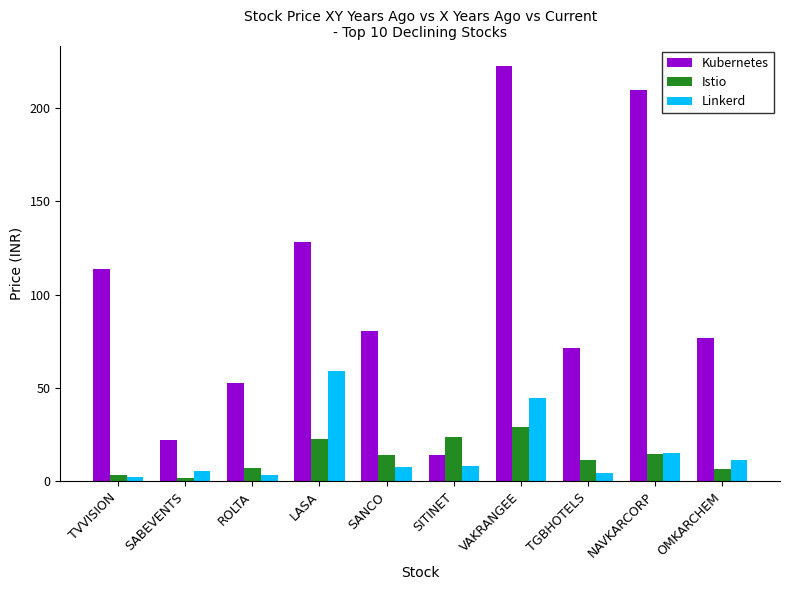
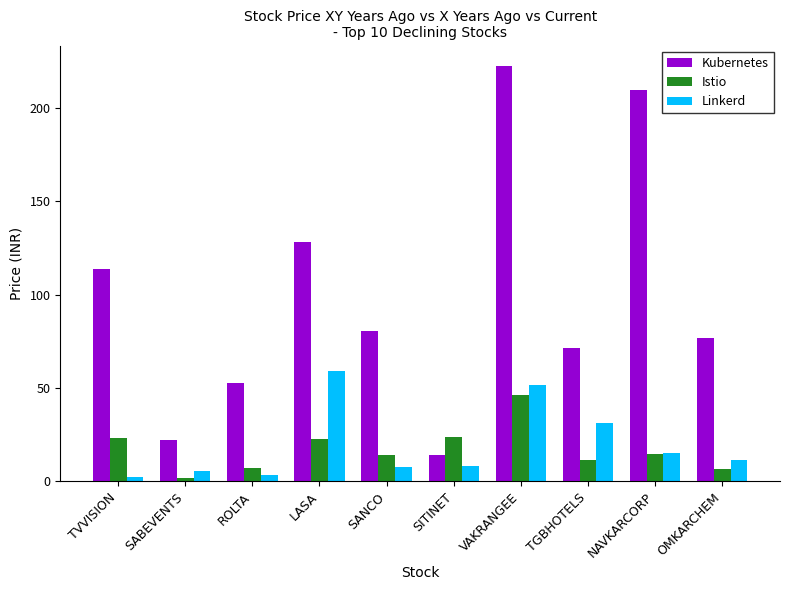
  {
    "Kubernetes": {
      "TVVISION": 114,
      "SABEVENTS": 22,
      "ROLTA": 53,
      "LASA": 128,
      "SANCO": 80,
      "SITINET": 14,
      "VAKRANGEE": 222,
      "TGBHOTELS": 71,
      "NAVKARCORP": 210,
      "OMKARCHEM": 77
    },
    "Istio": {
-     "TVVISION": 3,
+     "TVVISION": 23,
      "SABEVENTS": 2,
      "ROLTA": 7,
      "LASA": 23,
      "SANCO": 14,
      "SITINET": 24,
-     "VAKRANGEE": 29,
+     "VAKRANGEE": 46,
      "TGBHOTELS": 12,
      "NAVKARCORP": 15,
      "OMKARCHEM": 7
    },
    "Linkerd": {
      "TVVISION": 3,
      "SABEVENTS": 6,
      "ROLTA": 3,
      "LASA": 59,
      "SANCO": 8,
      "SITINET": 8,
-     "VAKRANGEE": 45,
-     "TGBHOTELS": 4,
+     "VAKRANGEE": 52,
+     "TGBHOTELS": 31,
      "NAVKARCORP": 15,
      "OMKARCHEM": 12
    }
  }
